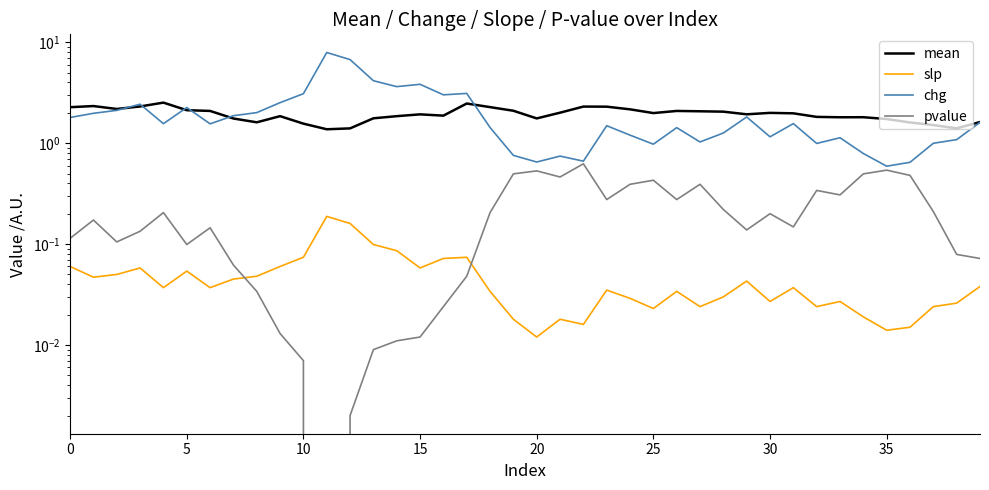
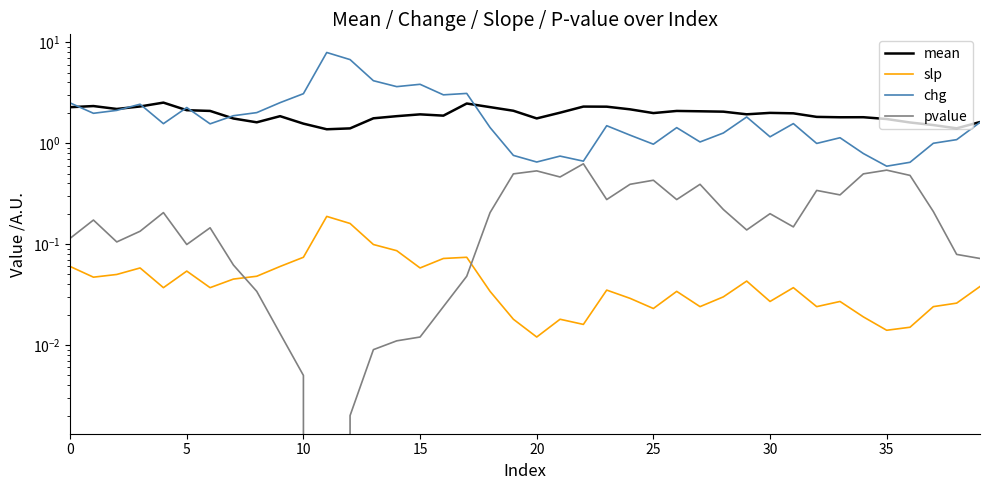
  {
    "mean": {
      "0": 2.3,
      "5": 2.1,
      "10": 1.6,
      "15": 1.9,
      "20": 1.8,
      "25": 2.0,
      "30": 2.0
    },
    "slp": {
      "0": 0.06,
      "5": 0.05,
      "10": 0.07,
      "15": 0.06,
      "20": 0.012,
      "25": 0.023,
      "30": 0.027,
      "35": 0.014
    },
    "chg": {
-     "0": 1.8,
+     "0": 2.5,
      "5": 2.3,
      "10": 3.1,
      "15": 3.8,
      "20": 0.7,
      "25": 1.0,
      "30": 1.2,
      "35": 0.6
    },
    "pvalue": {
      "0": 0.11,
      "5": 0.10,
-     "10": 0.007,
+     "10": 0.005,
      "15": 0.012,
      "20": 0.5,
      "25": 0.43,
      "30": 0.20,
      "35": 0.5
    }
  }
